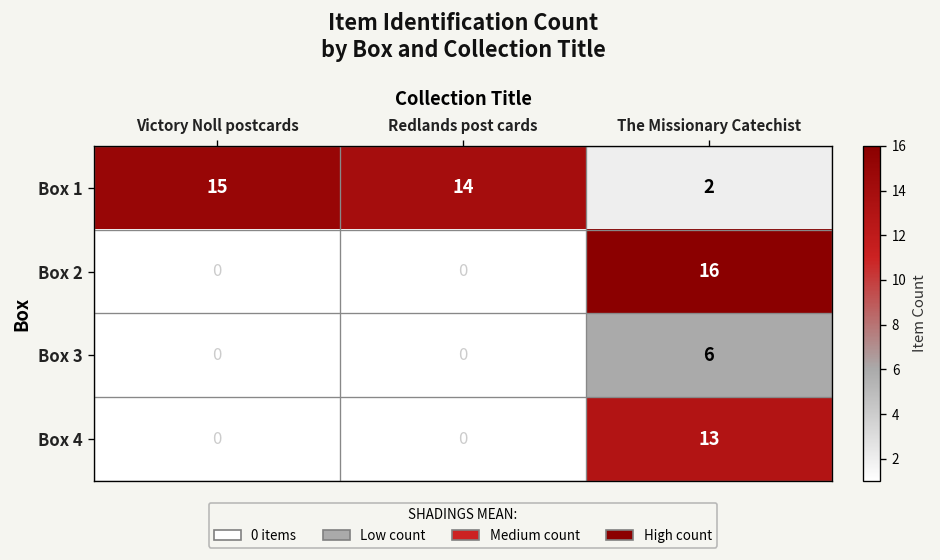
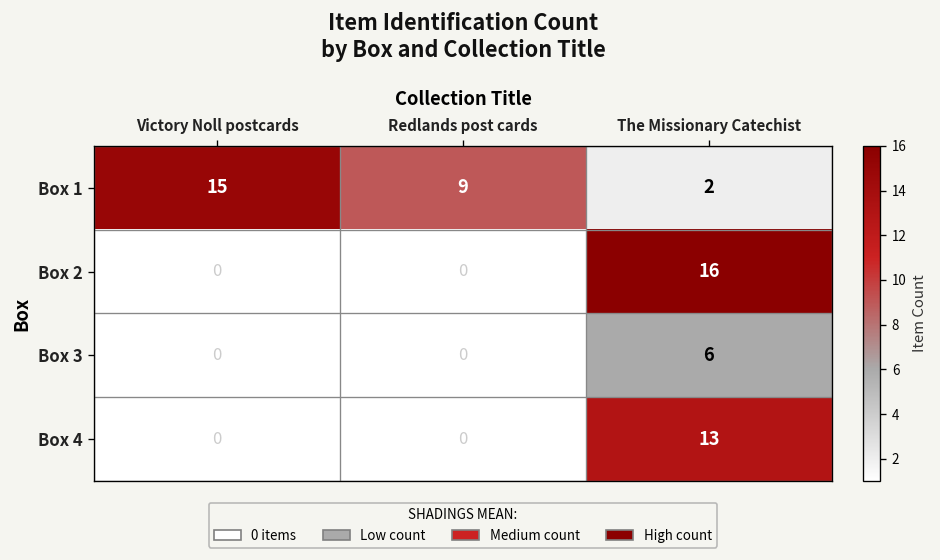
  {
    "Box 1": {
      "Victory Noll postcards": 15,
-     "Redlands post cards": 14,
+     "Redlands post cards": 9,
      "The Missionary Catechist": 2
    },
    "Box 2": {
      "The Missionary Catechist": 16
    },
    "Box 3": {
      "The Missionary Catechist": 6
    },
    "Box 4": {
      "The Missionary Catechist": 13
    }
  }
